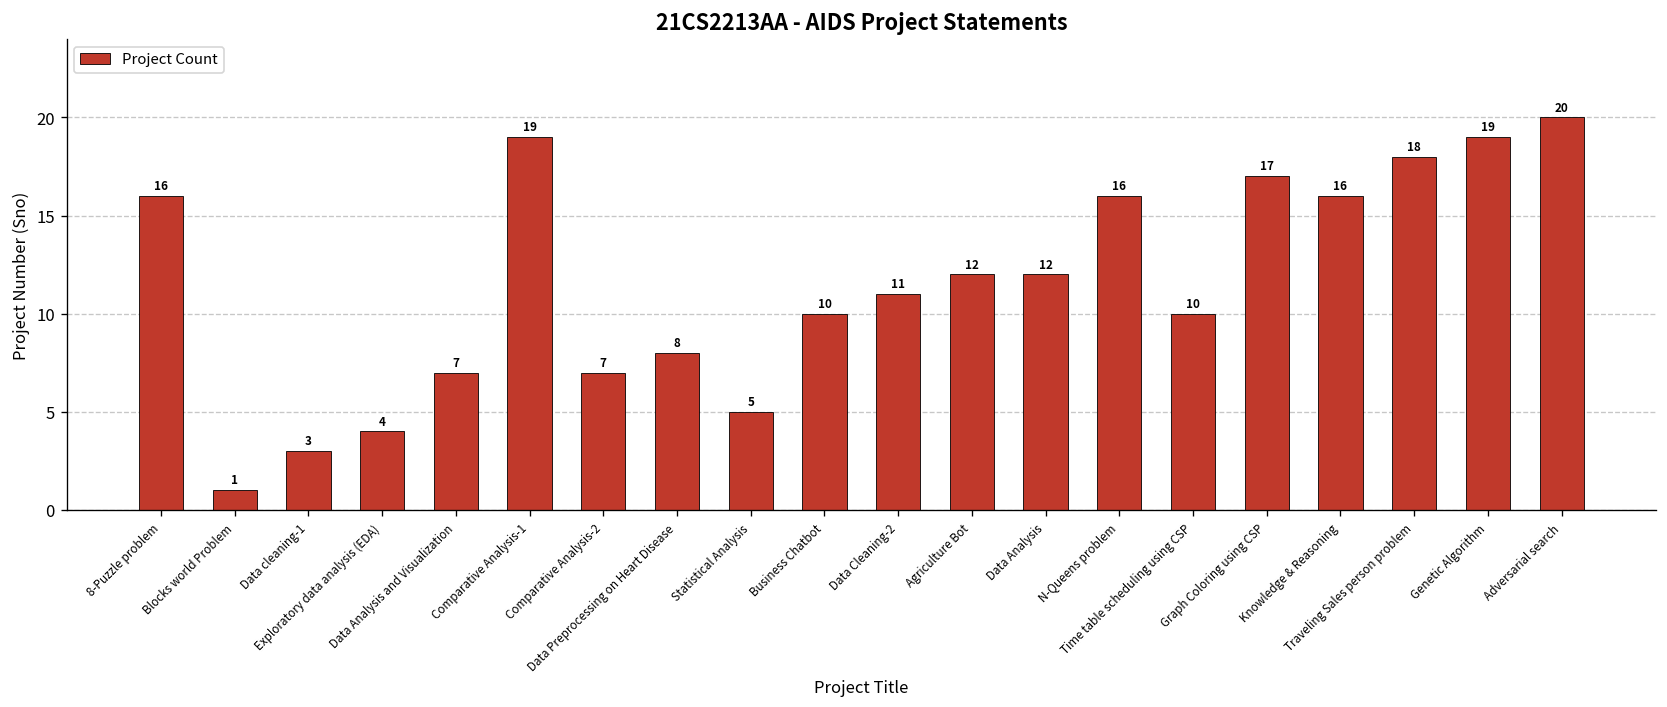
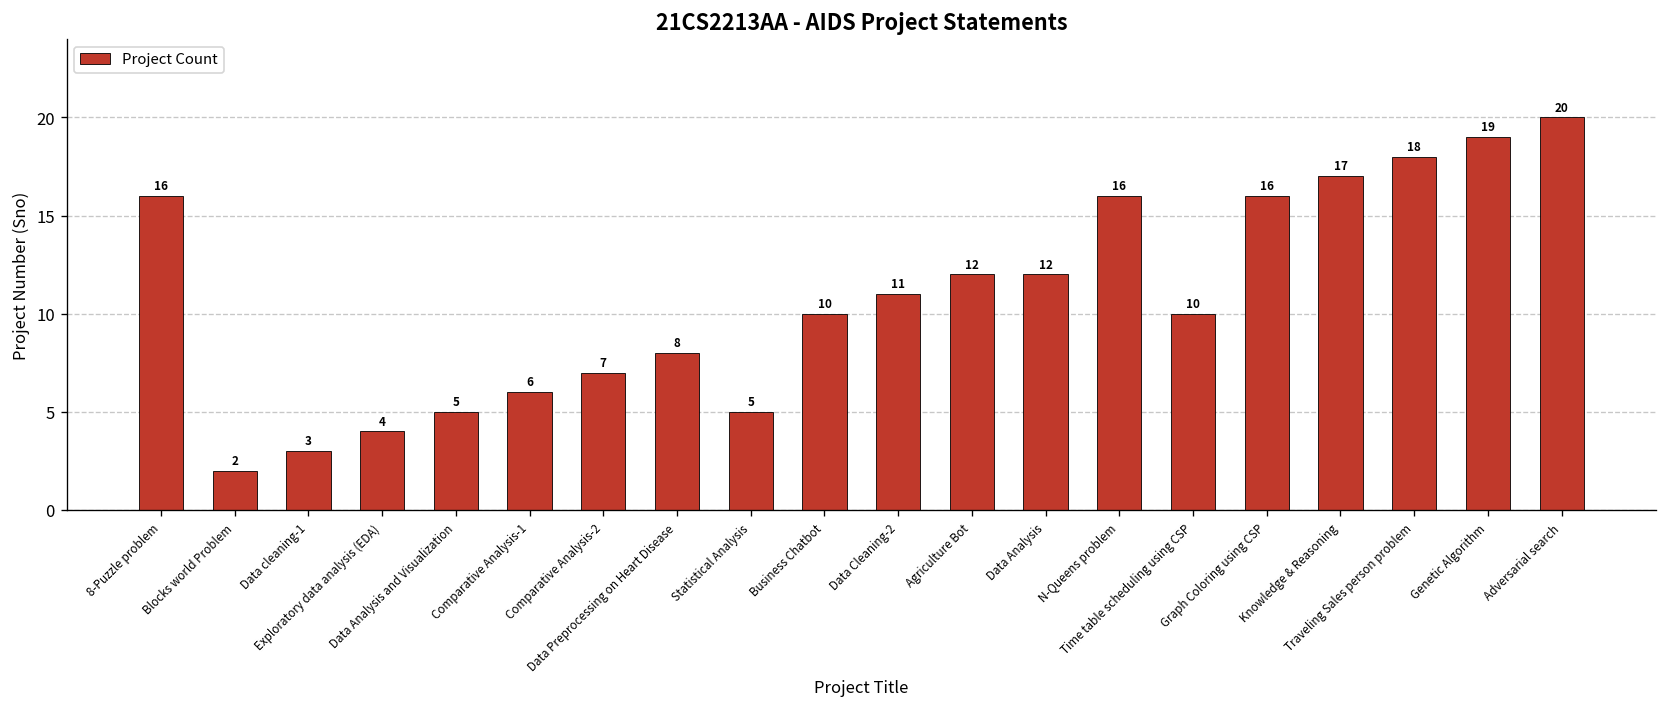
  {
    "8-Puzzle problem": 16,
-   "Blocks world Problem": 1,
+   "Blocks world Problem": 2,
    "Data cleaning-1": 3,
    "Exploratory data analysis (EDA)": 4,
-   "Data Analysis and Visualization": 7,
-   "Comparative Analysis-1": 19,
+   "Data Analysis and Visualization": 5,
+   "Comparative Analysis-1": 6,
    "Comparative Analysis-2": 7,
    "Data Preprocessing on Heart Disease": 8,
    "Statistical Analysis": 5,
    "Business Chatbot": 10,
    "Data Cleaning-2": 11,
    "Agriculture Bot": 12,
    "Data Analysis": 12,
    "N-Queens problem": 16,
    "Time table scheduling using CSP": 10,
-   "Graph Coloring using CSP": 17,
-   "Knowledge & Reasoning": 16,
+   "Graph Coloring using CSP": 16,
+   "Knowledge & Reasoning": 17,
    "Traveling Sales person problem": 18,
    "Genetic Algorithm": 19,
    "Adversarial search": 20
  }
